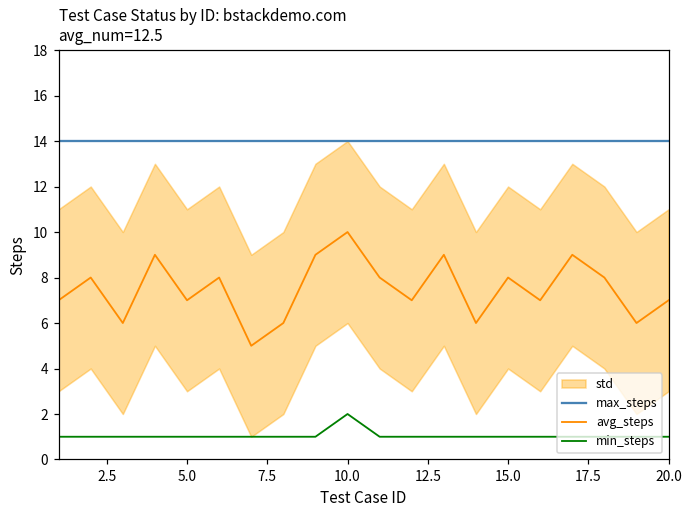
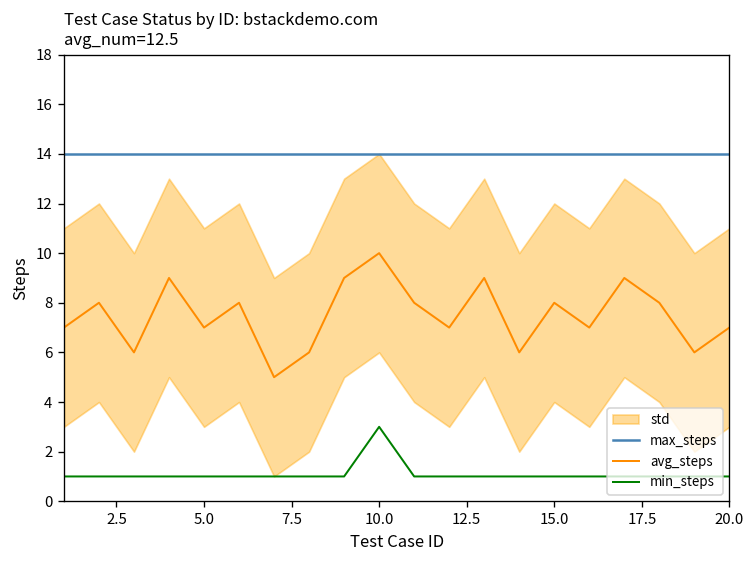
  {
    "max_steps": {
      "5.0": 14,
      "15.0": 14,
      "20.0": 14
    },
    "min_steps": {
      "5.0": 1,
-     "10.0": 2,
+     "10.0": 3,
      "15.0": 1,
      "20.0": 1
    }
  }
